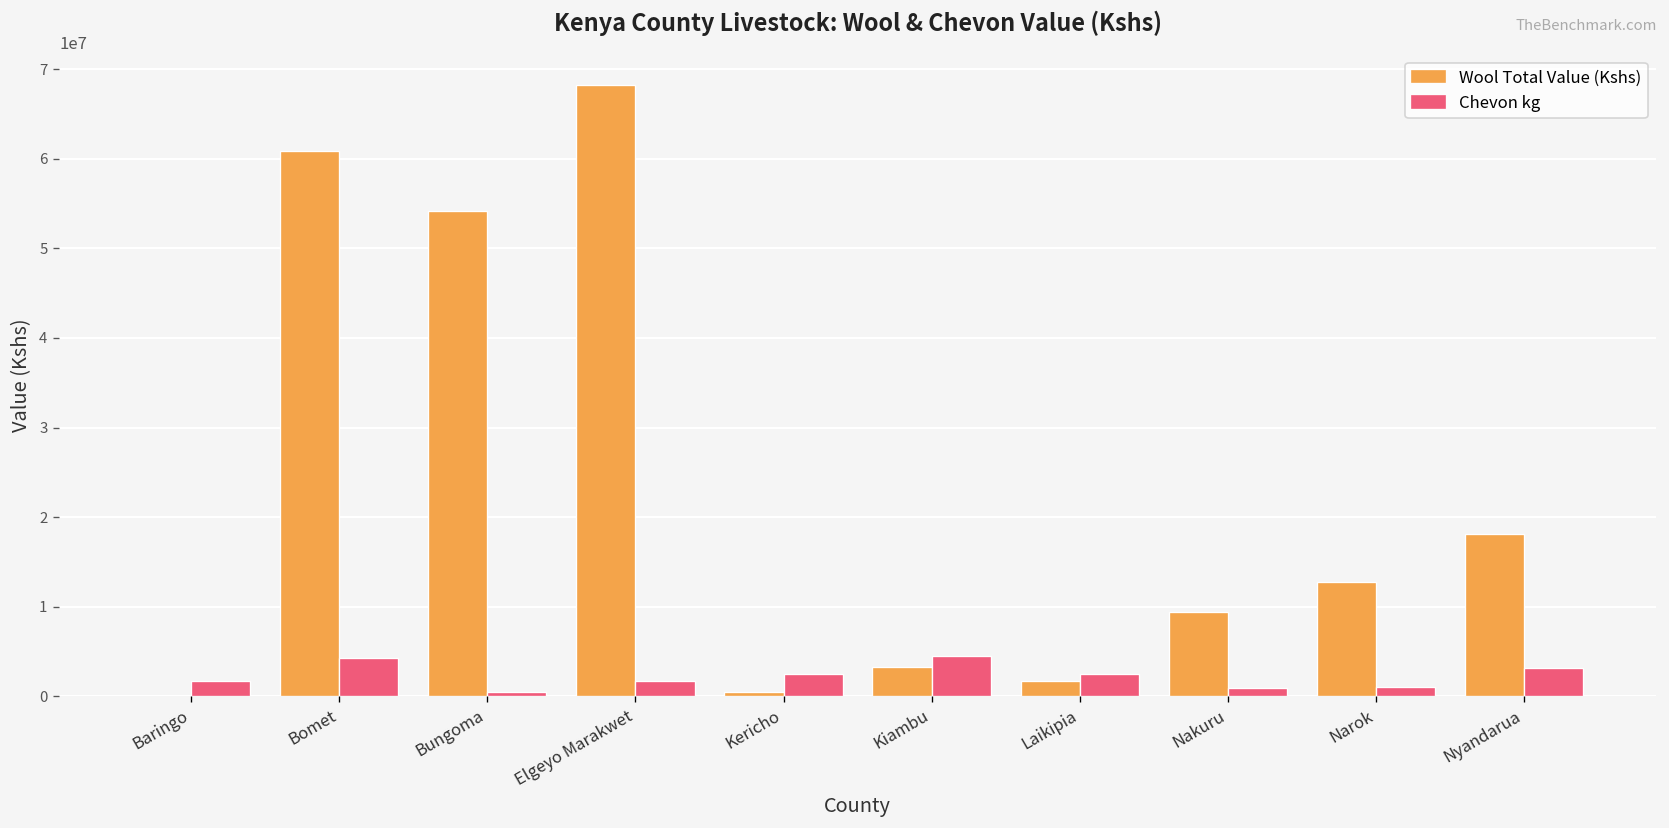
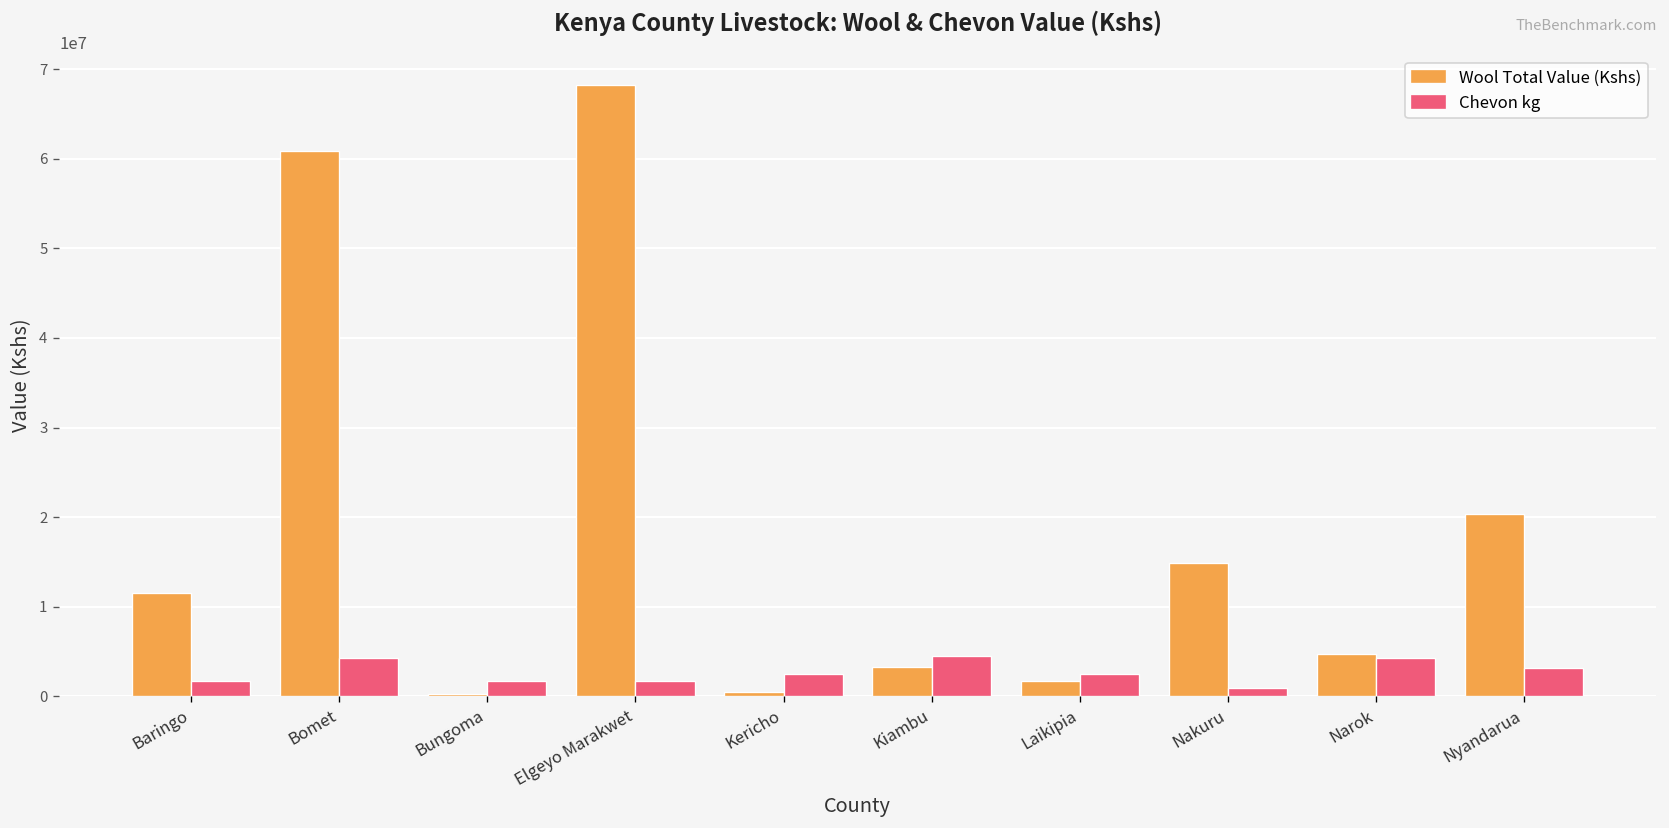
  {
    "Wool Total Value (Kshs)": {
-     "Baringo": 0,
+     "Baringo": 12000000,
      "Bomet": 61000000,
-     "Bungoma": 54000000,
+     "Bungoma": 0,
      "Elgeyo Marakwet": 68000000,
      "Kericho": 0,
      "Kiambu": 3000000,
      "Laikipia": 2000000,
-     "Nakuru": 9000000,
-     "Narok": 13000000,
-     "Nyandarua": 18000000
+     "Nakuru": 15000000,
+     "Narok": 5000000,
+     "Nyandarua": 20000000
    },
    "Chevon kg": {
      "Baringo": 2000000,
      "Bomet": 4000000,
-     "Bungoma": 1000000,
+     "Bungoma": 2000000,
      "Elgeyo Marakwet": 2000000,
      "Kericho": 2000000,
      "Kiambu": 5000000,
      "Laikipia": 2000000,
      "Nakuru": 1000000,
-     "Narok": 1000000,
+     "Narok": 4000000,
      "Nyandarua": 3000000
    }
  }
